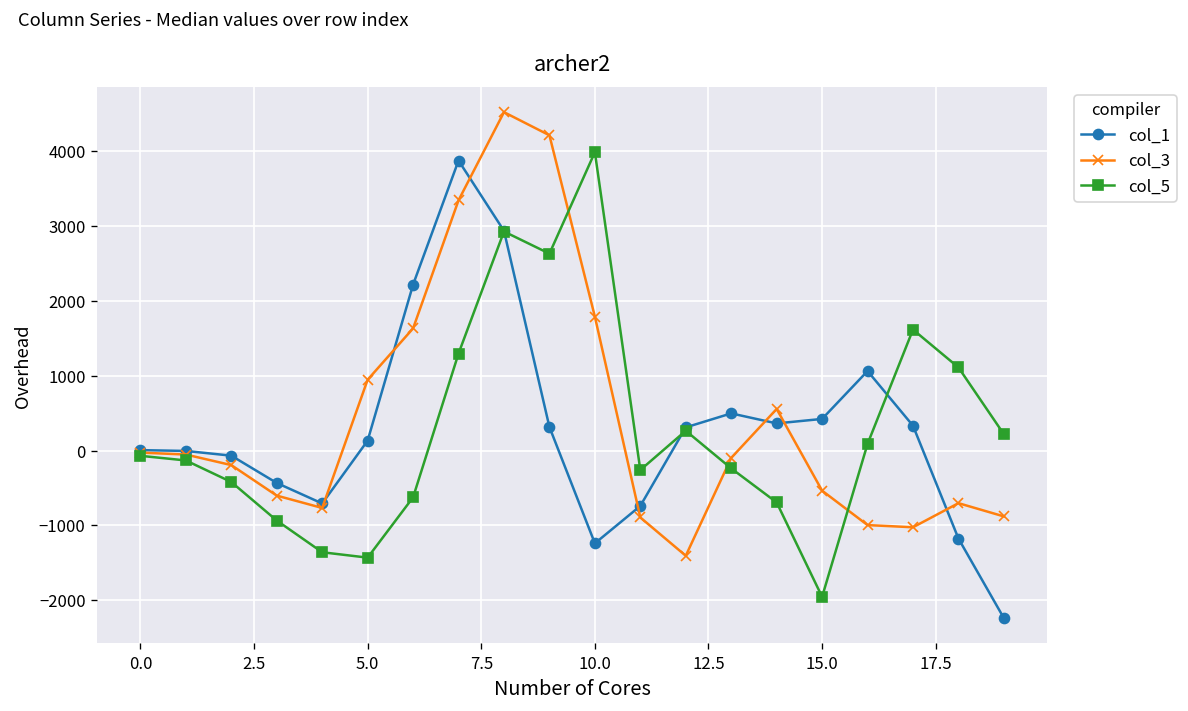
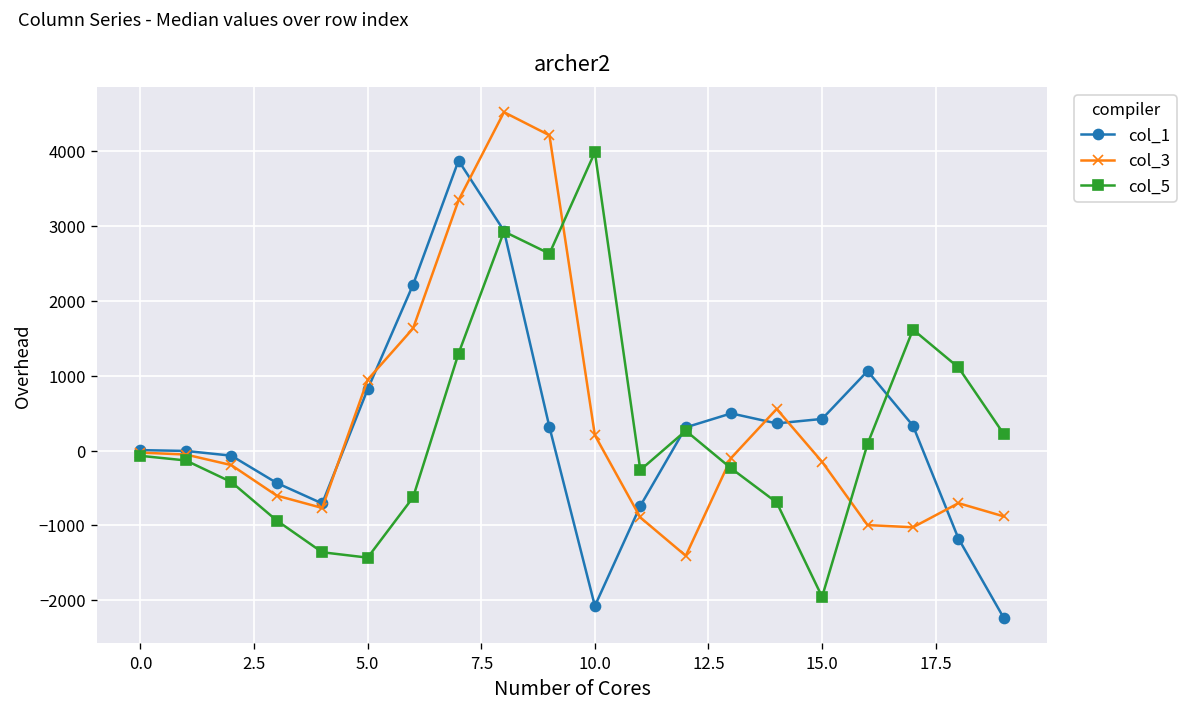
  {
    "col_1": {
-     "5.0": 100,
-     "10.0": -1200,
+     "5.0": 800,
+     "10.0": -2100,
      "15.0": 400
    },
    "col_3": {
      "5.0": 900,
-     "10.0": 1800,
-     "15.0": -500
+     "10.0": 200,
+     "15.0": -200
    },
    "col_5": {
      "0.0": -100,
      "5.0": -1400,
      "10.0": 4000,
      "15.0": -2000
    }
  }
